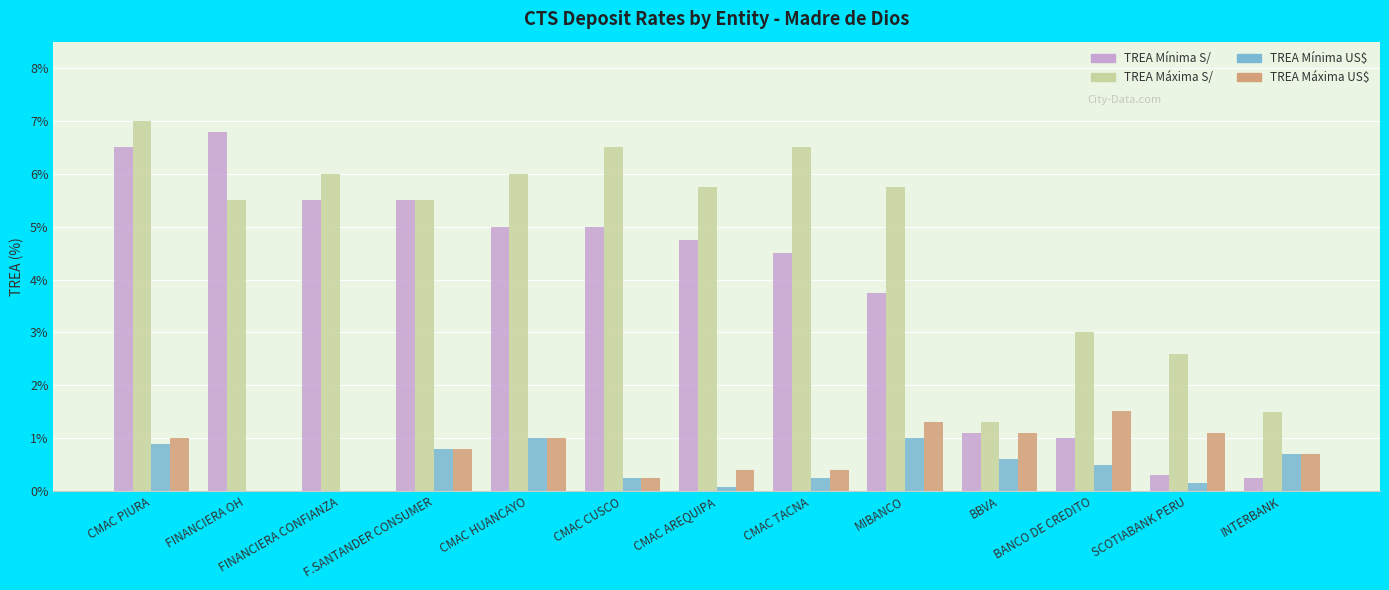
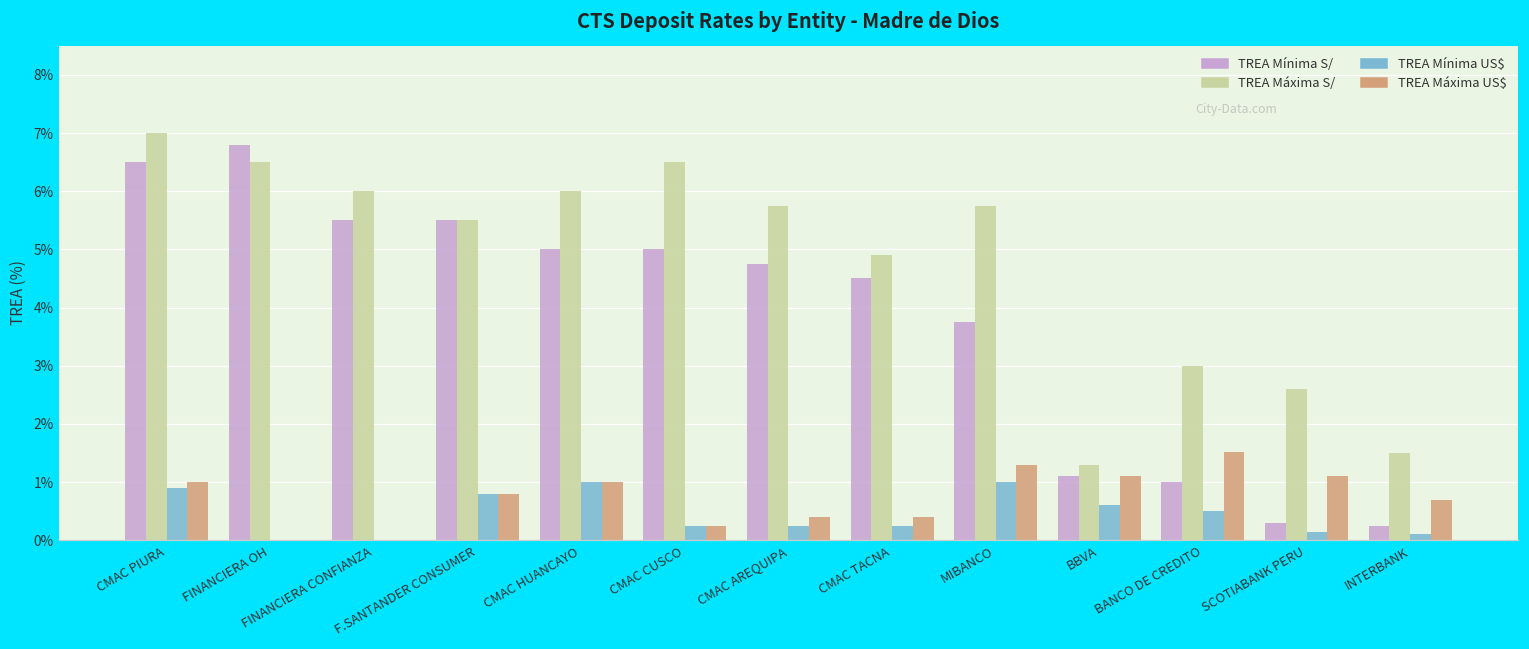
  {
    "TREA Mínima S/": {
      "CMAC PIURA": "6.5%",
      "FINANCIERA OH": "6.8%",
      "FINANCIERA CONFIANZA": "5.5%",
      "F.SANTANDER CONSUMER": "5.5%",
      "CMAC HUANCAYO": "5.0%",
      "CMAC CUSCO": "5.0%",
      "CMAC AREQUIPA": "4.8%",
      "CMAC TACNA": "4.5%",
      "MIBANCO": "3.8%",
      "BBVA": "1.1%",
      "BANCO DE CREDITO": "1.0%",
      "SCOTIABANK PERU": "0.3%",
      "INTERBANK": "0.3%"
    },
    "TREA Máxima S/": {
      "CMAC PIURA": "7.0%",
-     "FINANCIERA OH": "5.5%",
+     "FINANCIERA OH": "6.5%",
      "FINANCIERA CONFIANZA": "6.0%",
      "F.SANTANDER CONSUMER": "5.5%",
      "CMAC HUANCAYO": "6.0%",
      "CMAC CUSCO": "6.5%",
      "CMAC AREQUIPA": "5.8%",
-     "CMAC TACNA": "6.5%",
+     "CMAC TACNA": "4.9%",
      "MIBANCO": "5.8%",
      "BBVA": "1.3%",
      "BANCO DE CREDITO": "3.0%",
      "SCOTIABANK PERU": "2.6%",
      "INTERBANK": "1.5%"
    },
    "TREA Mínima US$": {
      "CMAC PIURA": "0.9%",
      "FINANCIERA OH": "0.0%",
      "F.SANTANDER CONSUMER": "0.8%",
      "CMAC HUANCAYO": "1.0%",
      "CMAC CUSCO": "0.3%",
-     "CMAC AREQUIPA": "0.1%",
+     "CMAC AREQUIPA": "0.3%",
      "CMAC TACNA": "0.3%",
      "MIBANCO": "1.0%",
      "BBVA": "0.6%",
      "BANCO DE CREDITO": "0.5%",
      "SCOTIABANK PERU": "0.2%",
-     "INTERBANK": "0.7%"
+     "INTERBANK": "0.1%"
    },
    "TREA Máxima US$": {
      "CMAC PIURA": "1.0%",
      "FINANCIERA OH": "0.0%",
      "F.SANTANDER CONSUMER": "0.8%",
      "CMAC HUANCAYO": "1.0%",
      "CMAC CUSCO": "0.3%",
      "CMAC AREQUIPA": "0.4%",
      "CMAC TACNA": "0.4%",
      "MIBANCO": "1.3%",
      "BBVA": "1.1%",
      "BANCO DE CREDITO": "1.5%",
      "SCOTIABANK PERU": "1.1%",
      "INTERBANK": "0.7%"
    }
  }
